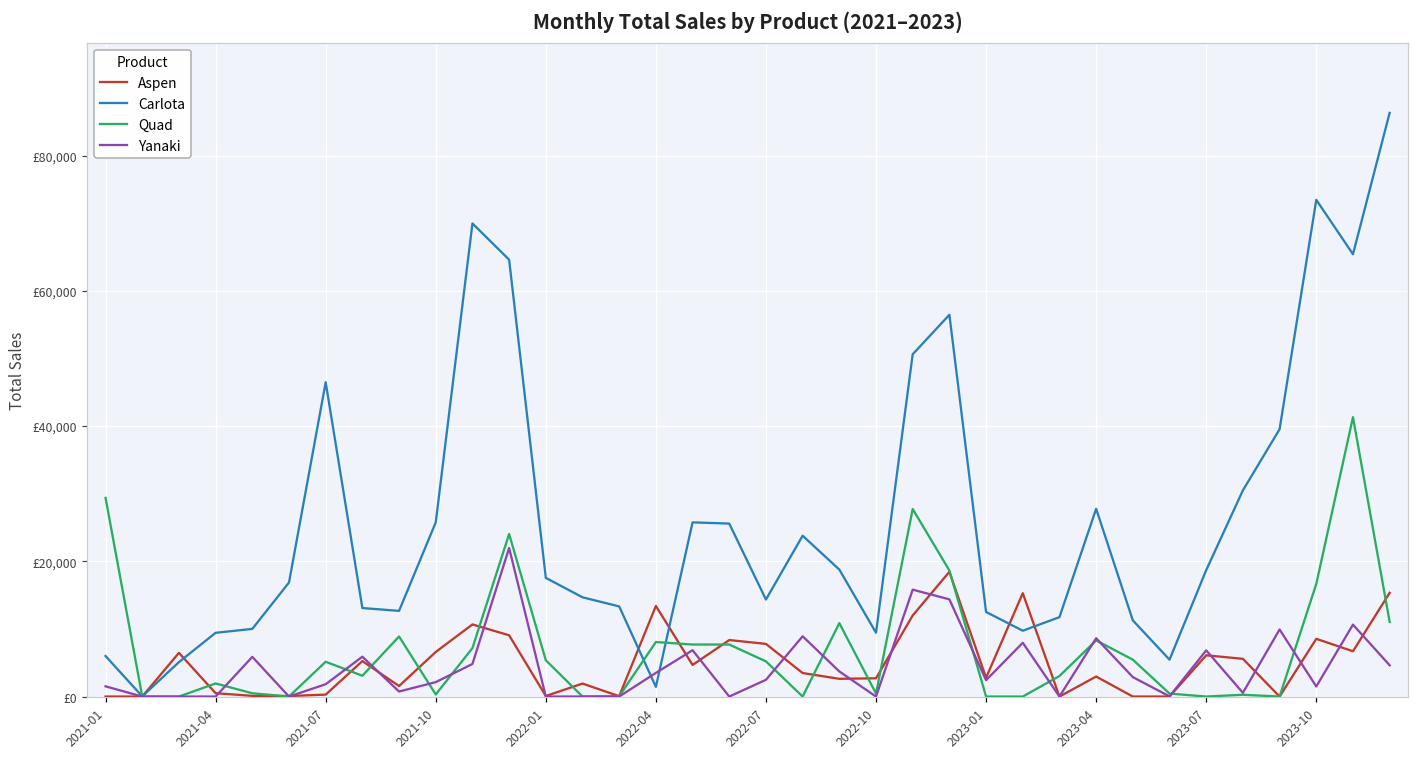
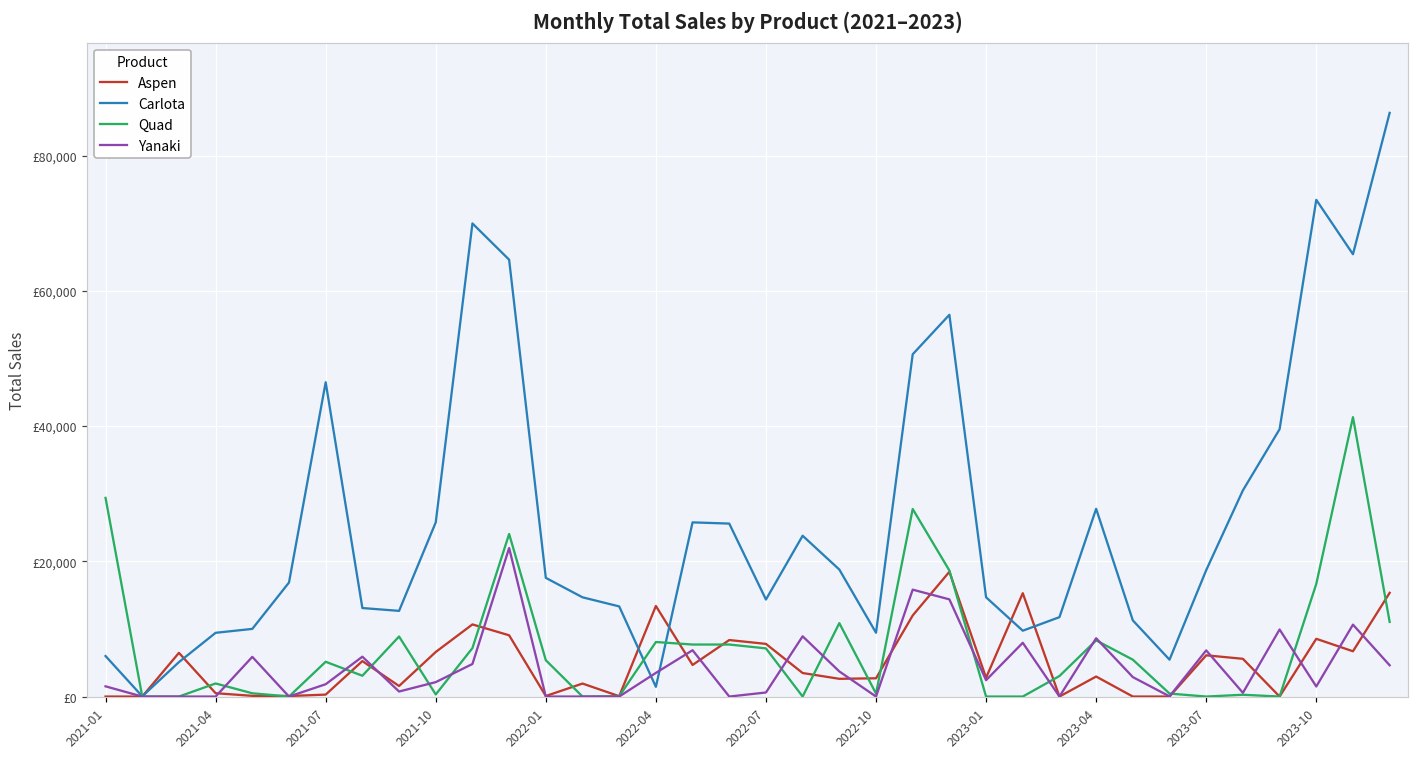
  {
    "Aspen": {
      "2021-01": "£0",
      "2021-04": "£0",
      "2021-07": "£0",
      "2021-10": "£7,000",
      "2022-04": "£13,000",
      "2022-07": "£8,000",
      "2022-10": "£3,000",
      "2023-04": "£3,000",
      "2023-07": "£6,000",
      "2023-10": "£9,000"
    },
    "Carlota": {
      "2021-01": "£6,000",
      "2021-04": "£9,000",
      "2021-07": "£46,000",
      "2021-10": "£26,000",
      "2022-01": "£18,000",
      "2022-04": "£1,000",
      "2022-07": "£14,000",
      "2022-10": "£9,000",
-     "2023-01": "£13,000",
+     "2023-01": "£15,000",
      "2023-04": "£28,000",
      "2023-07": "£19,000",
      "2023-10": "£73,000"
    },
    "Quad": {
      "2021-01": "£29,000",
      "2021-04": "£2,000",
      "2021-07": "£5,000",
      "2021-10": "£0",
      "2022-01": "£5,000",
      "2022-04": "£8,000",
-     "2022-07": "£5,000",
+     "2022-07": "£7,000",
      "2022-10": "£0",
      "2023-01": "£0",
      "2023-07": "£0",
      "2023-10": "£17,000"
    },
    "Yanaki": {
      "2021-01": "£2,000",
      "2021-04": "£0",
      "2021-07": "£2,000",
      "2021-10": "£2,000",
      "2022-04": "£3,000",
-     "2022-07": "£2,000",
+     "2022-07": "£1,000",
      "2022-10": "£0",
      "2023-07": "£7,000",
      "2023-10": "£1,000"
    }
  }
